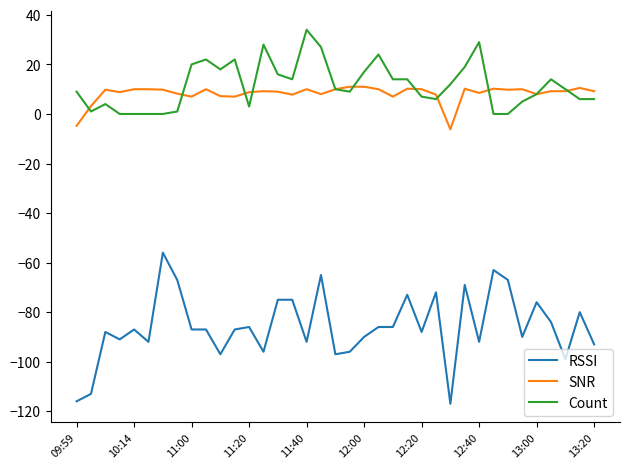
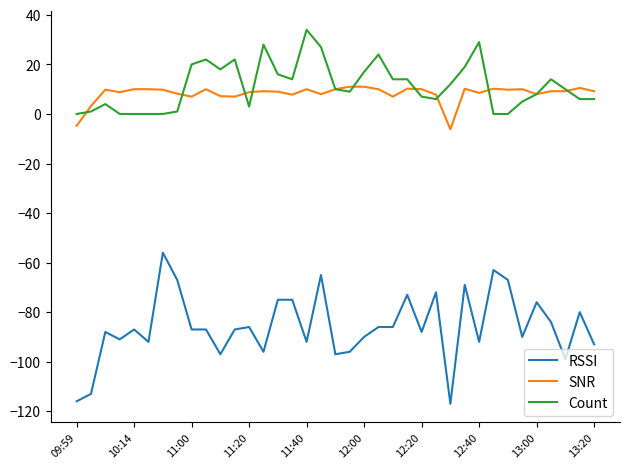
  {
    "RSSI": {
      "09:59": -116,
      "10:14": -87,
      "11:00": -87,
      "11:20": -86,
      "11:40": -92,
      "12:00": -90,
      "12:20": -88,
      "12:40": -92,
      "13:00": -76,
      "13:20": -93
    },
    "SNR": {
      "09:59": -5,
      "10:14": 10,
      "11:00": 7,
      "11:20": 9,
      "11:40": 10,
      "12:00": 11,
      "12:20": 10,
      "12:40": 9,
      "13:20": 9
    },
    "Count": {
-     "09:59": 9,
+     "09:59": 0,
      "10:14": 0,
      "11:00": 20,
      "11:20": 3,
      "11:40": 34,
      "12:00": 17,
      "12:20": 7,
      "12:40": 29,
      "13:20": 6
    }
  }
